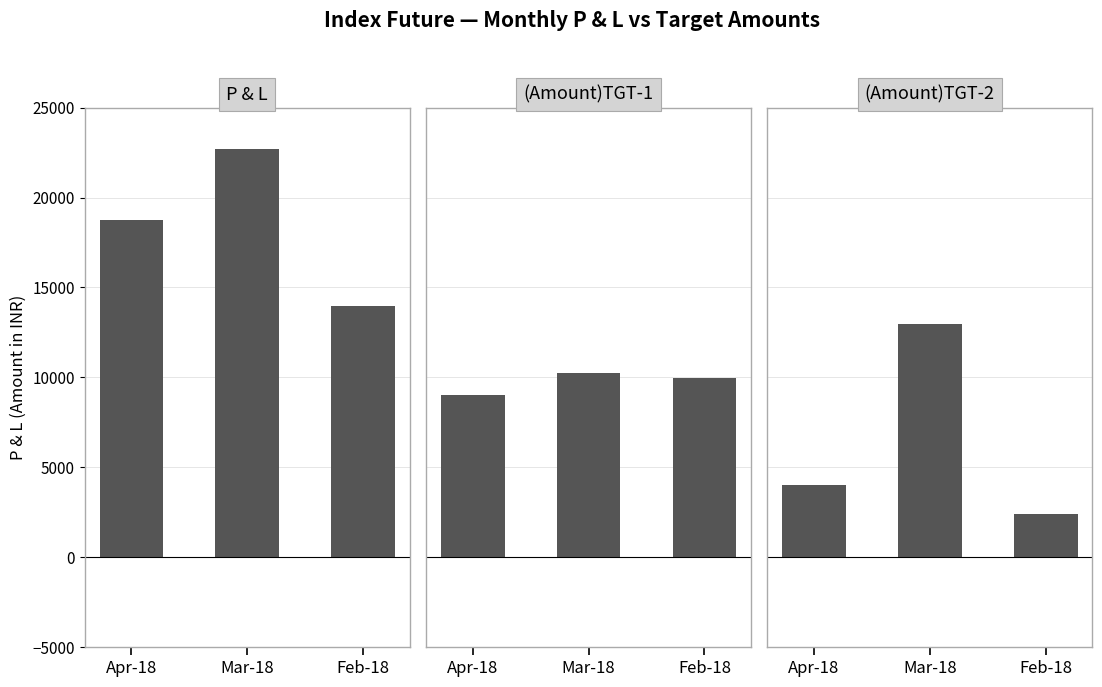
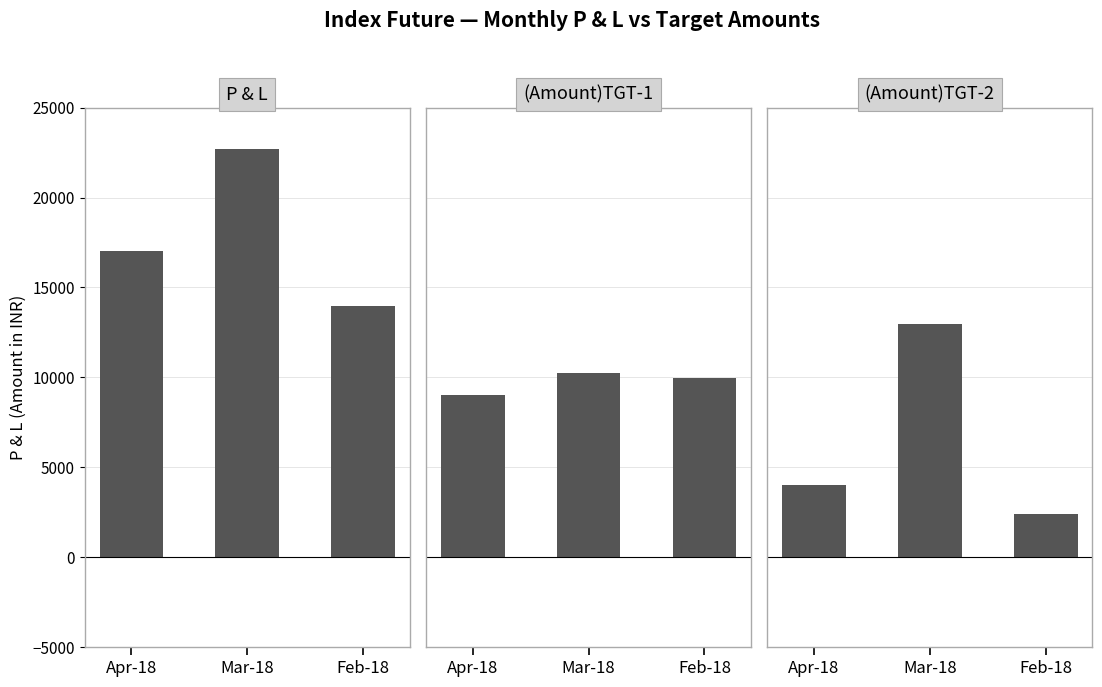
  {
    "P & L": {
-     "Apr-18": 18700,
+     "Apr-18": 17000,
      "Mar-18": 22700,
      "Feb-18": 14000
    }
  }
